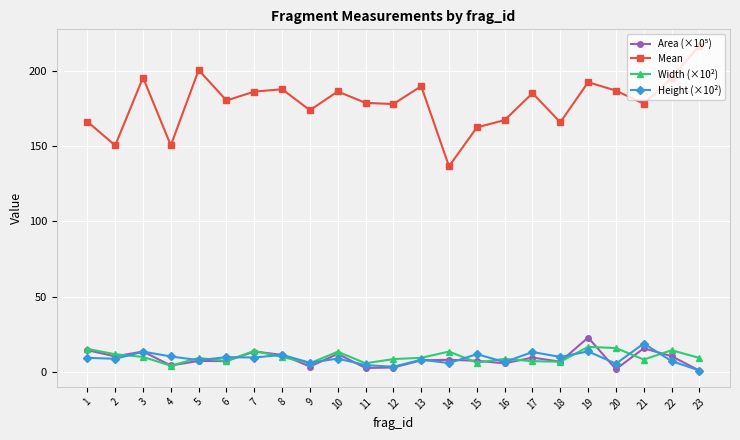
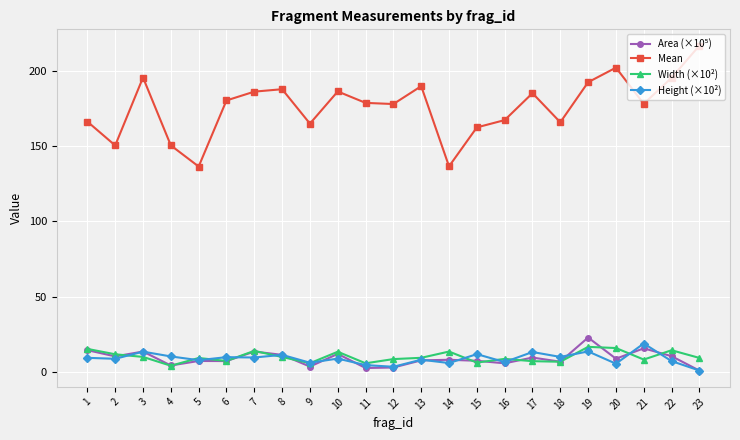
  {
    "Area (×10⁵)": {
      "9": 4,
      "11": 3,
      "14": 8,
      "17": 10,
      "19": 23,
-     "20": 2,
+     "20": 9,
      "21": 16,
      "22": 11
    },
    "Mean": {
      "1": 166,
      "2": 150,
      "3": 195,
      "4": 150,
-     "5": 200,
+     "5": 136,
      "6": 180,
      "7": 186,
      "8": 188,
-     "9": 174,
+     "9": 165,
      "10": 186,
      "11": 179,
      "12": 178,
      "13": 190,
      "14": 137,
      "15": 162,
      "16": 167,
      "17": 185,
      "18": 166,
      "19": 192,
-     "20": 187,
+     "20": 202,
      "21": 178
    },
    "Width (×10²)": {
      "3": 10,
      "12": 9,
      "14": 14,
      "16": 9,
      "17": 7,
      "19": 17,
      "20": 16,
      "21": 8,
      "22": 14,
      "23": 9
    },
    "Height (×10²)": {
      "1": 9,
      "4": 10,
      "6": 10,
      "7": 10,
      "10": 9,
      "14": 6,
      "15": 12,
      "17": 13,
      "18": 10,
      "19": 14,
      "20": 6,
      "21": 19,
      "22": 7
    }
  }
